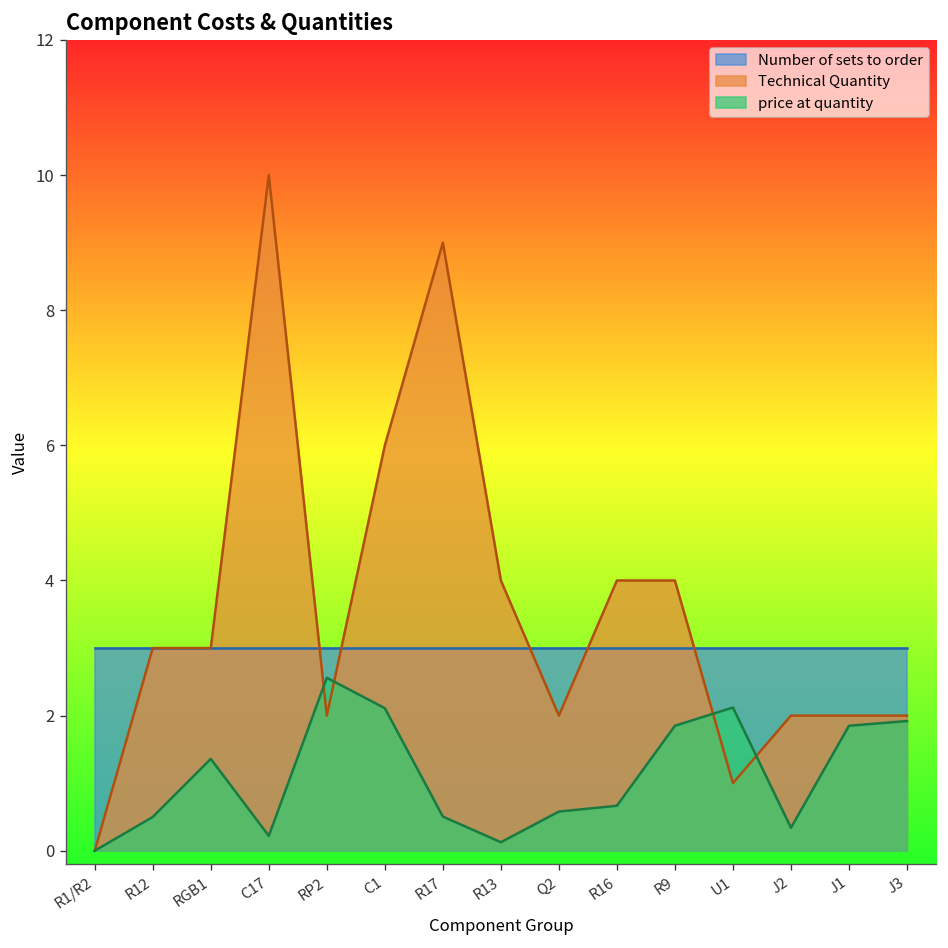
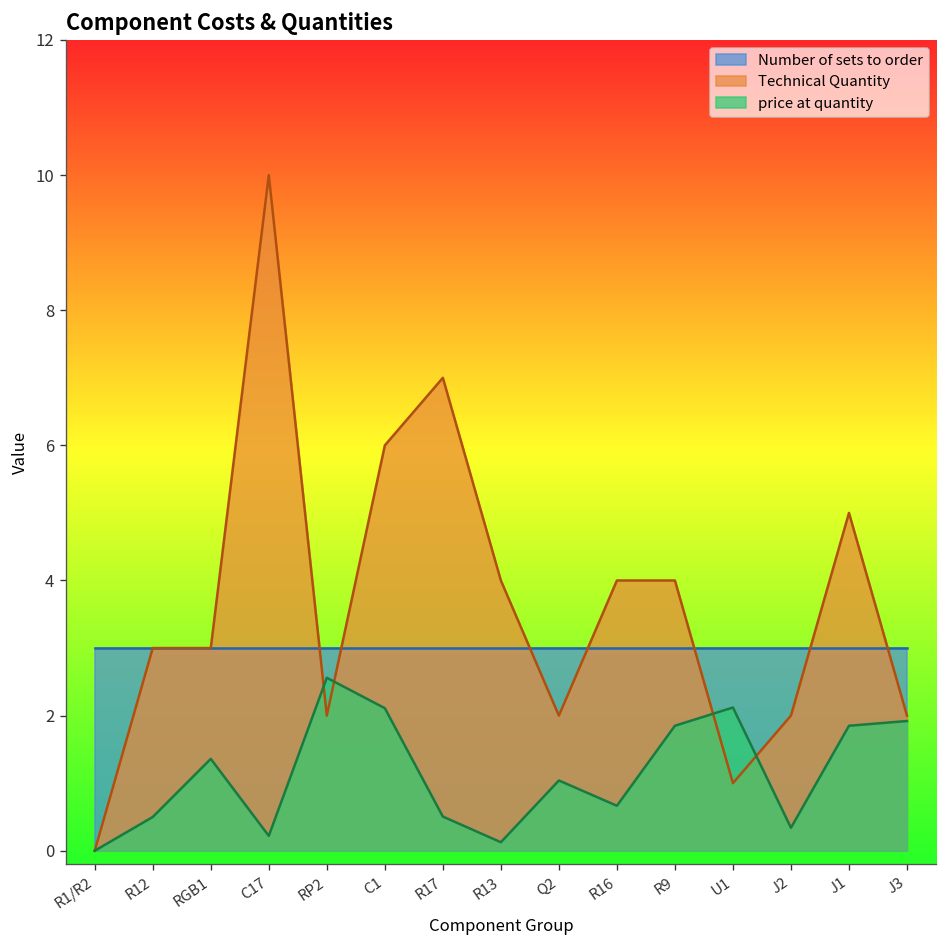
  {
    "Number of sets to order": {
      "R1/R2": 3.0,
      "C17": 3.0,
      "RP2": 3.0,
      "C1": 3.0,
      "R17": 3.0,
      "R13": 3.0,
      "Q2": 3.0,
      "R16": 3.0,
      "R9": 3.0,
      "U1": 3.0,
      "J2": 3.0,
      "J1": 3.0,
      "J3": 3.0
    },
    "Technical Quantity": {
      "C17": 10,
      "RP2": 2,
      "C1": 6,
-     "R17": 9,
+     "R17": 7,
      "R13": 4,
      "Q2": 2,
      "R16": 4,
      "R9": 4,
      "U1": 1,
      "J2": 2,
-     "J1": 2,
+     "J1": 5,
      "J3": 2
    },
    "price at quantity": {
      "R12": 0.5,
      "RGB1": 1.4,
      "C17": 0.2,
      "RP2": 2.6,
      "C1": 2.1,
      "R17": 0.5,
      "R13": 0.1,
-     "Q2": 0.6,
+     "Q2": 1.0,
      "R16": 0.7,
      "R9": 1.9,
      "U1": 2.1,
      "J2": 0.3,
      "J1": 1.9,
      "J3": 1.9
    }
  }
